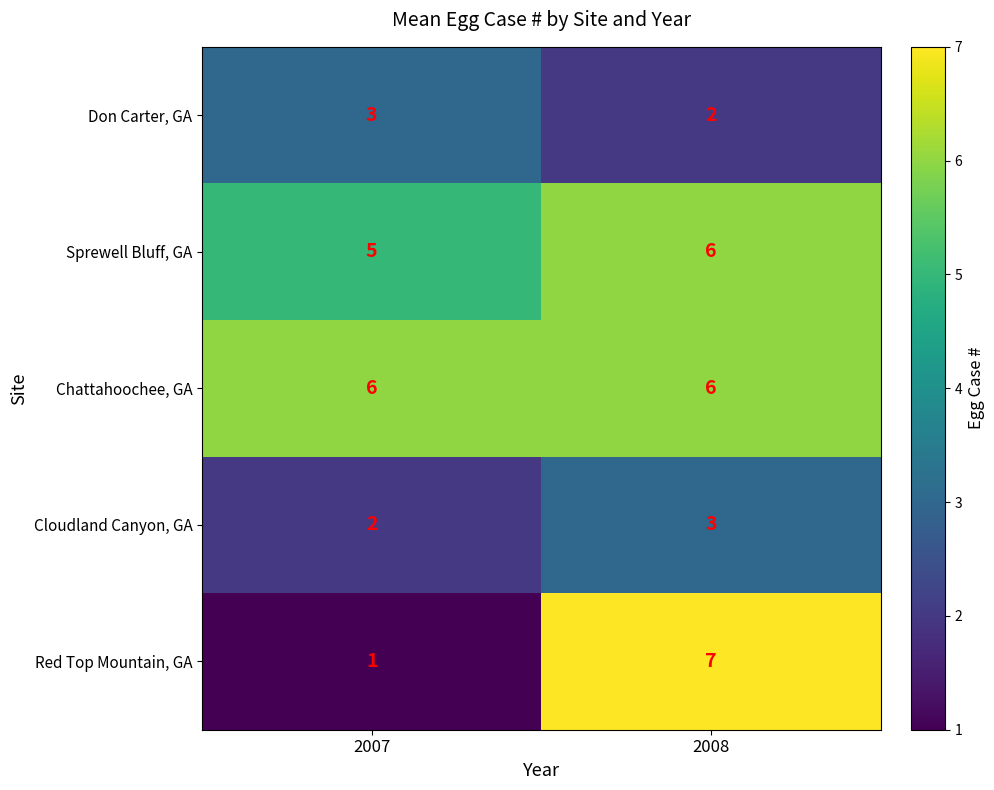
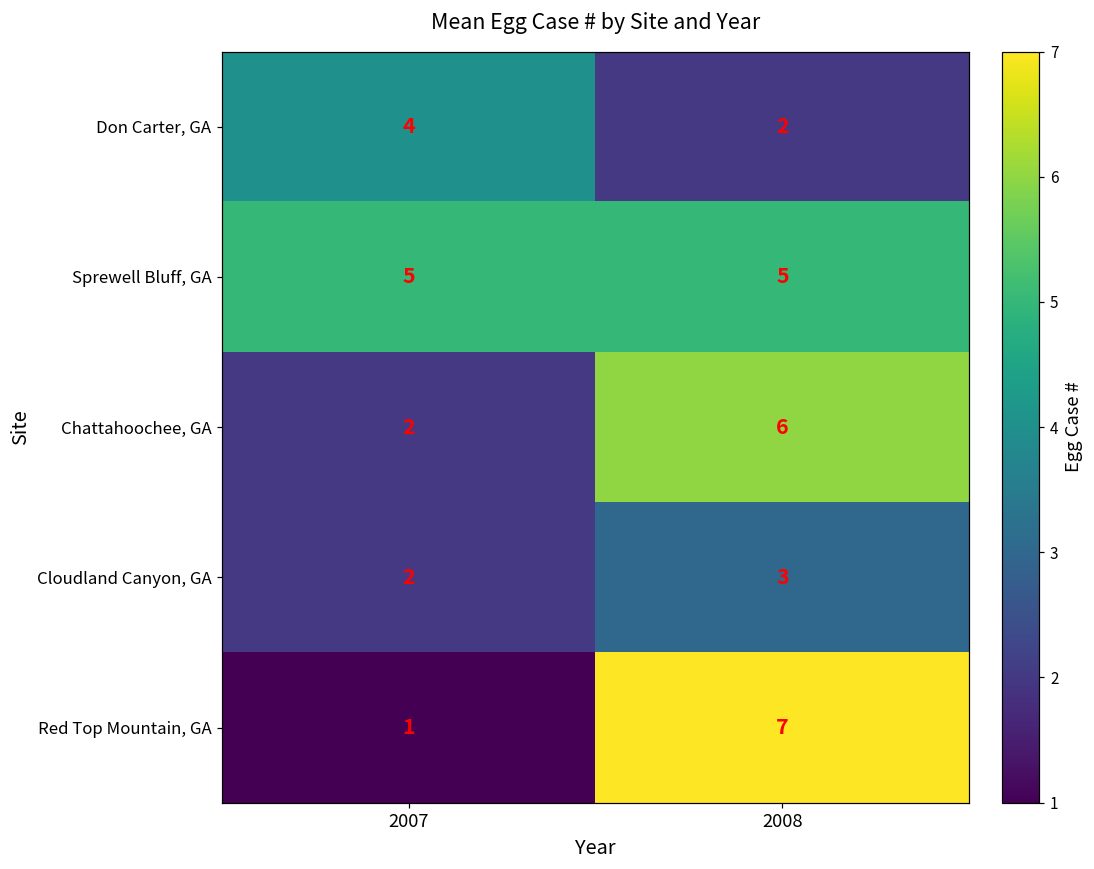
  {
    "Don Carter, GA": {
-     "2007": 3,
+     "2007": 4,
      "2008": 2
    },
    "Sprewell Bluff, GA": {
      "2007": 5,
-     "2008": 6
+     "2008": 5
    },
    "Chattahoochee, GA": {
-     "2007": 6,
+     "2007": 2,
      "2008": 6
    },
    "Cloudland Canyon, GA": {
      "2007": 2,
      "2008": 3
    },
    "Red Top Mountain, GA": {
      "2007": 1,
      "2008": 7
    }
  }
